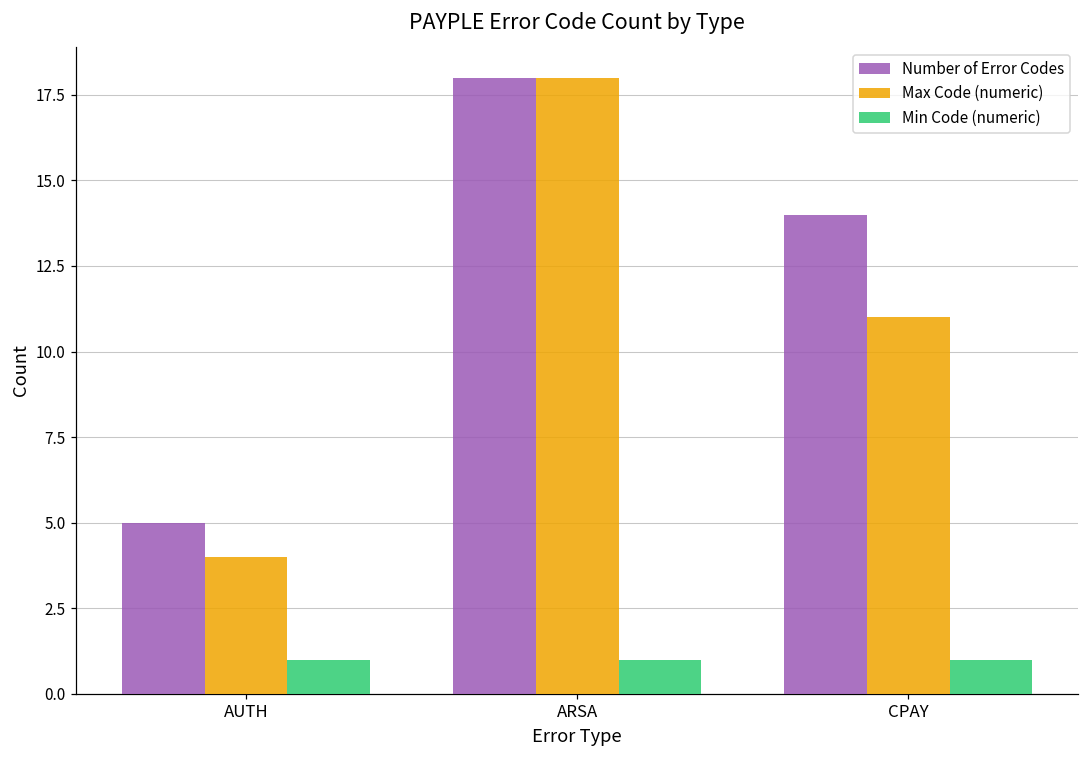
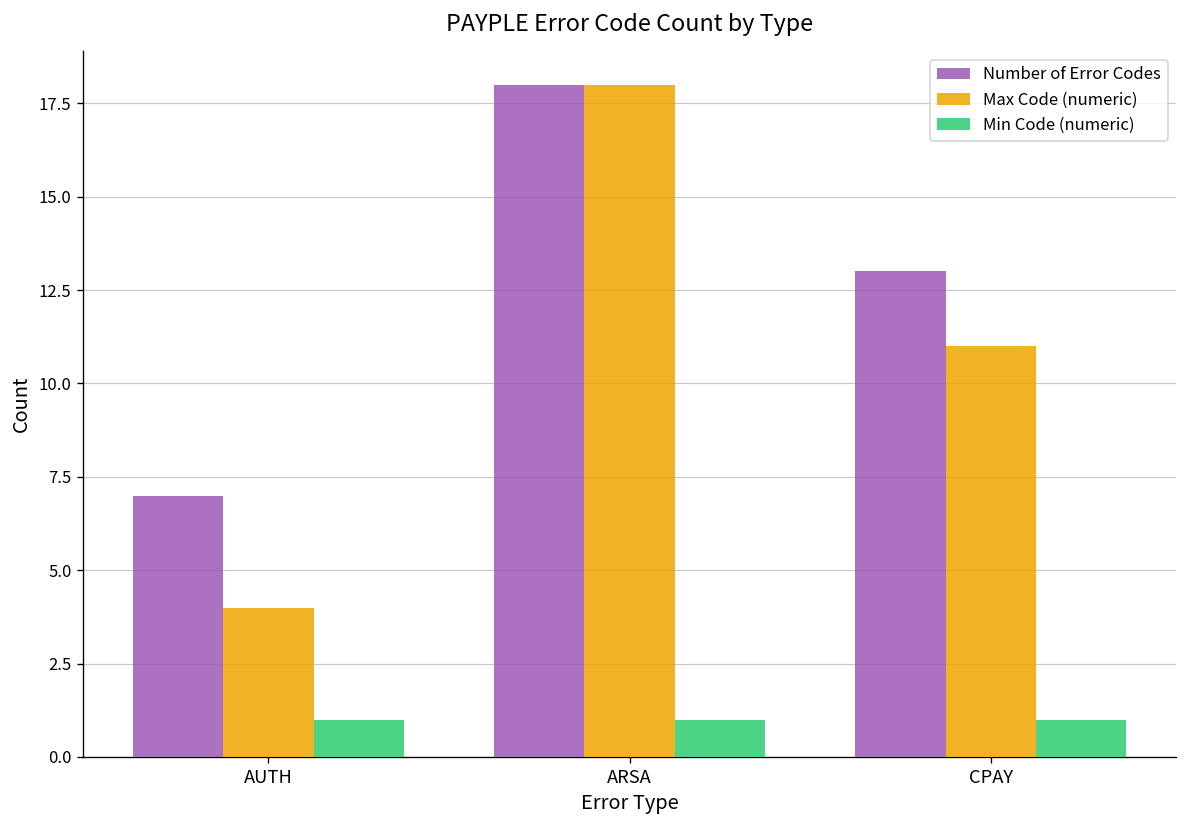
  {
    "Number of Error Codes": {
-     "AUTH": 5,
+     "AUTH": 7,
      "ARSA": 18,
-     "CPAY": 14
+     "CPAY": 13
    },
    "Max Code (numeric)": {
      "AUTH": 4,
      "ARSA": 18,
      "CPAY": 11
    },
    "Min Code (numeric)": {
      "AUTH": 1,
      "ARSA": 1,
      "CPAY": 1
    }
  }
